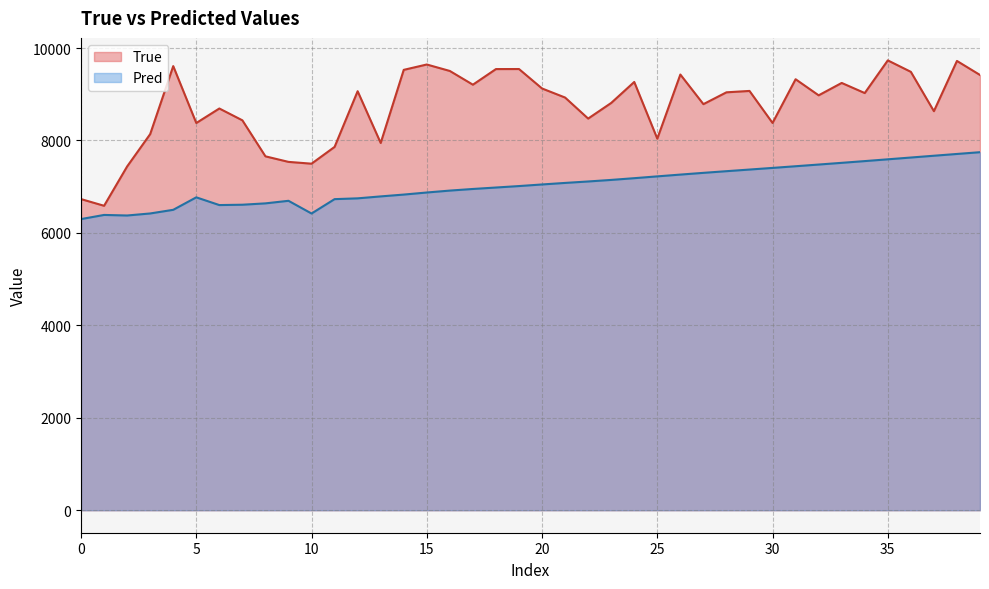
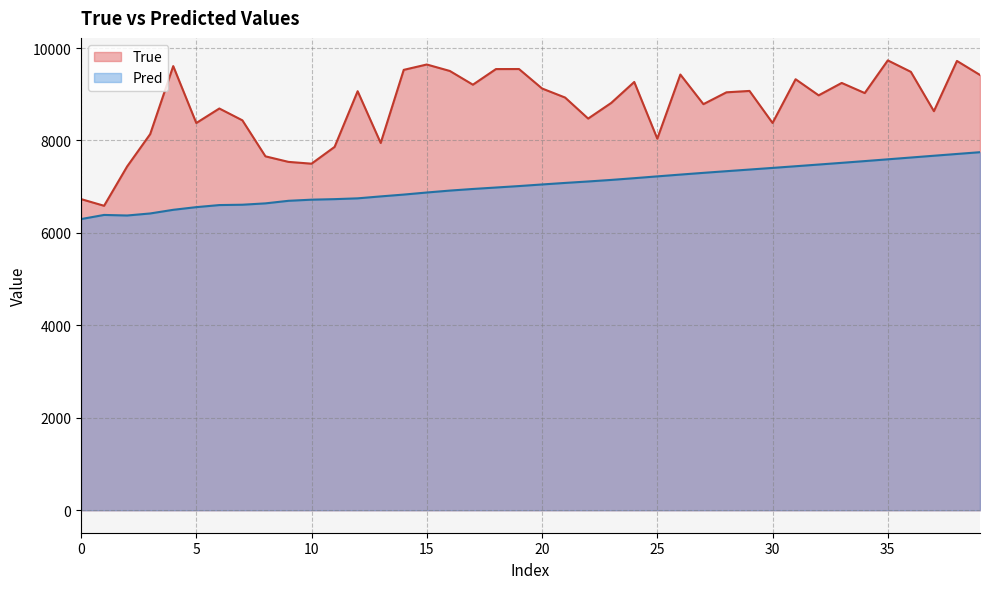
  {
    "True": {
      "0": 6700,
      "5": 8400,
      "10": 7500,
      "15": 9600,
      "20": 9100,
      "25": 8000,
      "30": 8400,
      "35": 9700
    },
    "Pred": {
      "0": 6300,
-     "5": 6800,
-     "10": 6400,
+     "5": 6600,
+     "10": 6700,
      "15": 6900,
      "20": 7000,
      "25": 7200,
      "30": 7400,
      "35": 7600
    }
  }
